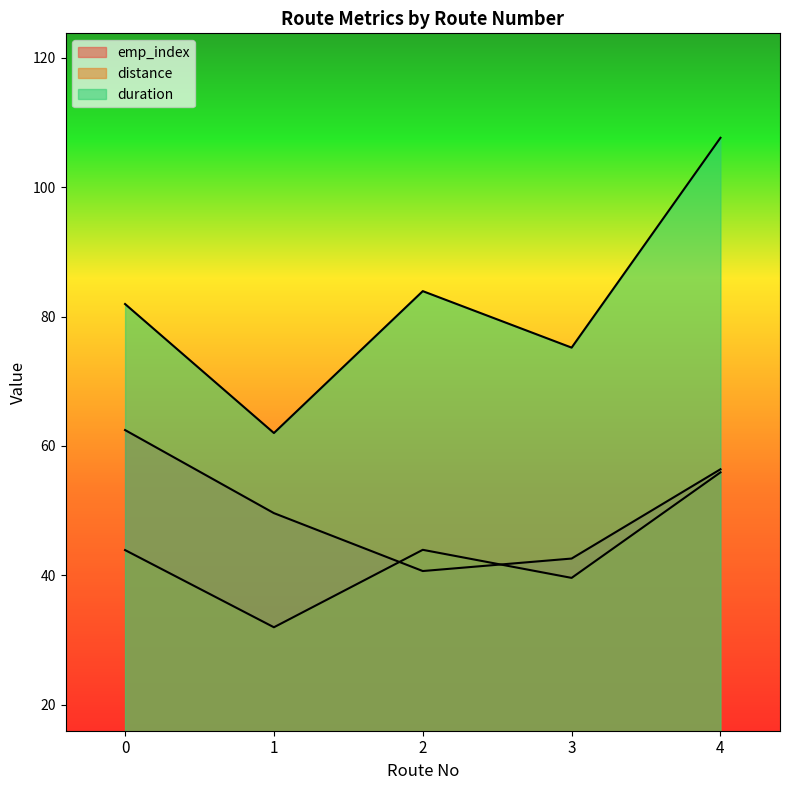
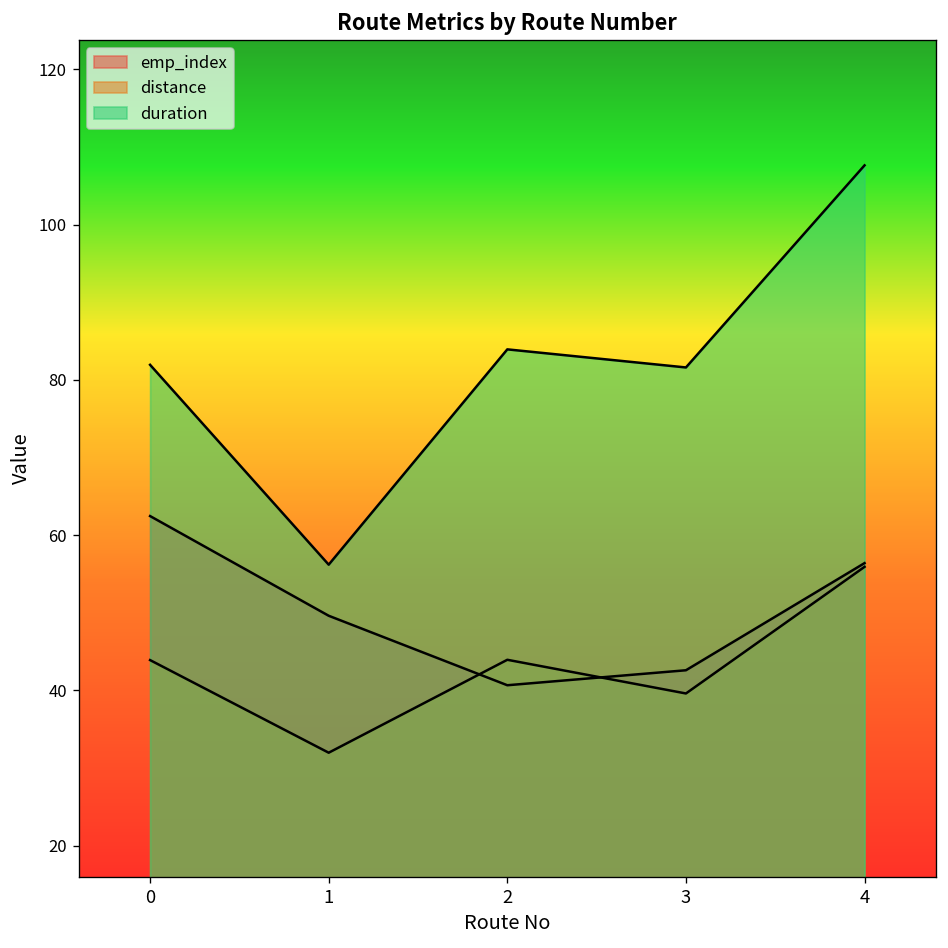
  {
    "duration": {
      "0": 82,
-     "1": 62,
+     "1": 56,
      "2": 84,
-     "3": 75,
+     "3": 82,
      "4": 108
    }
  }
